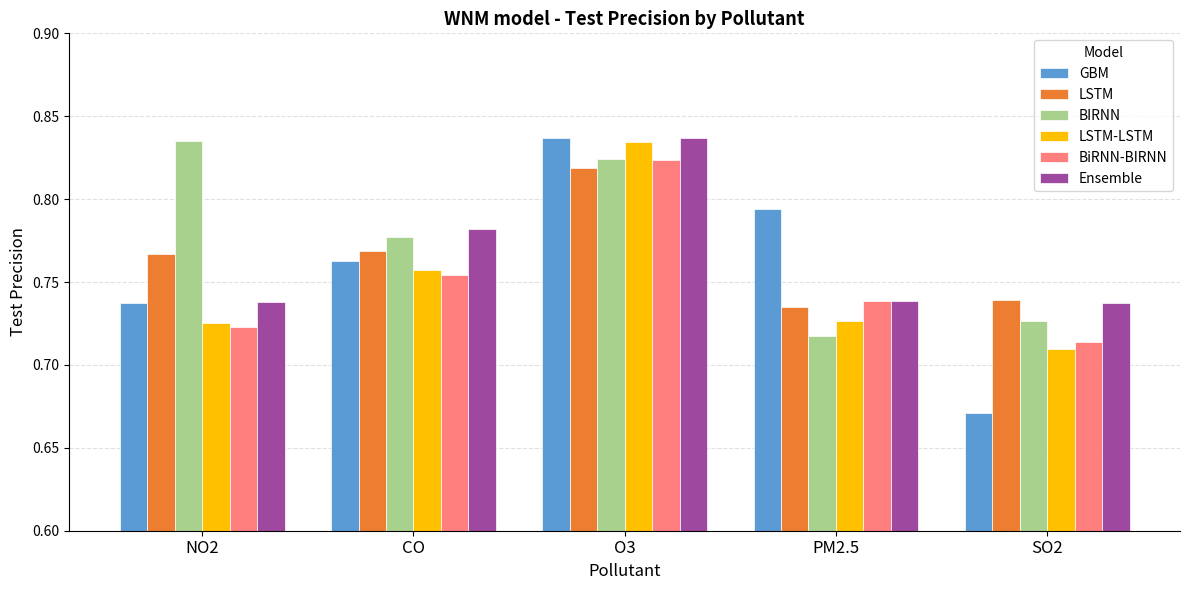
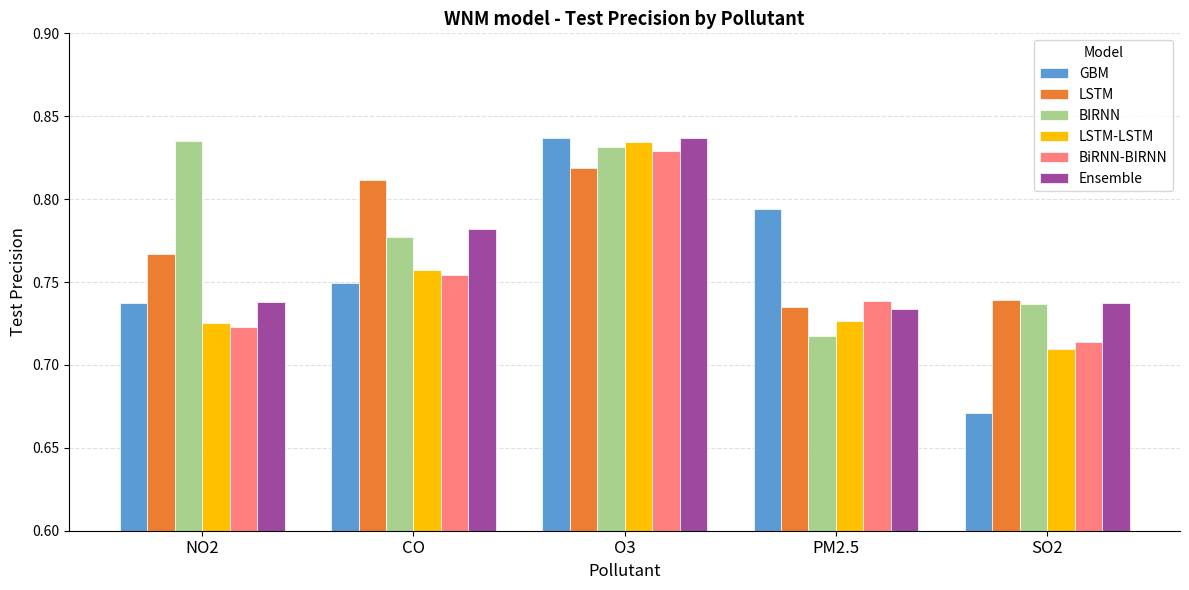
  {
    "GBM": {
      "NO2": 0.737,
-     "CO": 0.763,
+     "CO": 0.749,
      "O3": 0.837,
      "PM2.5": 0.794,
      "SO2": 0.671
    },
    "LSTM": {
      "NO2": 0.767,
-     "CO": 0.768,
+     "CO": 0.812,
      "O3": 0.819,
      "PM2.5": 0.735,
      "SO2": 0.739
    },
    "BIRNN": {
      "NO2": 0.835,
      "CO": 0.777,
-     "O3": 0.824,
+     "O3": 0.831,
      "PM2.5": 0.717,
-     "SO2": 0.726
+     "SO2": 0.737
    },
    "LSTM-LSTM": {
      "NO2": 0.725,
      "CO": 0.757,
      "O3": 0.835,
      "PM2.5": 0.726,
      "SO2": 0.710
    },
    "BiRNN-BIRNN": {
      "NO2": 0.723,
      "CO": 0.754,
-     "O3": 0.823,
+     "O3": 0.829,
      "PM2.5": 0.739,
      "SO2": 0.714
    },
    "Ensemble": {
      "NO2": 0.738,
      "CO": 0.782,
      "O3": 0.837,
-     "PM2.5": 0.739,
+     "PM2.5": 0.734,
      "SO2": 0.737
    }
  }
